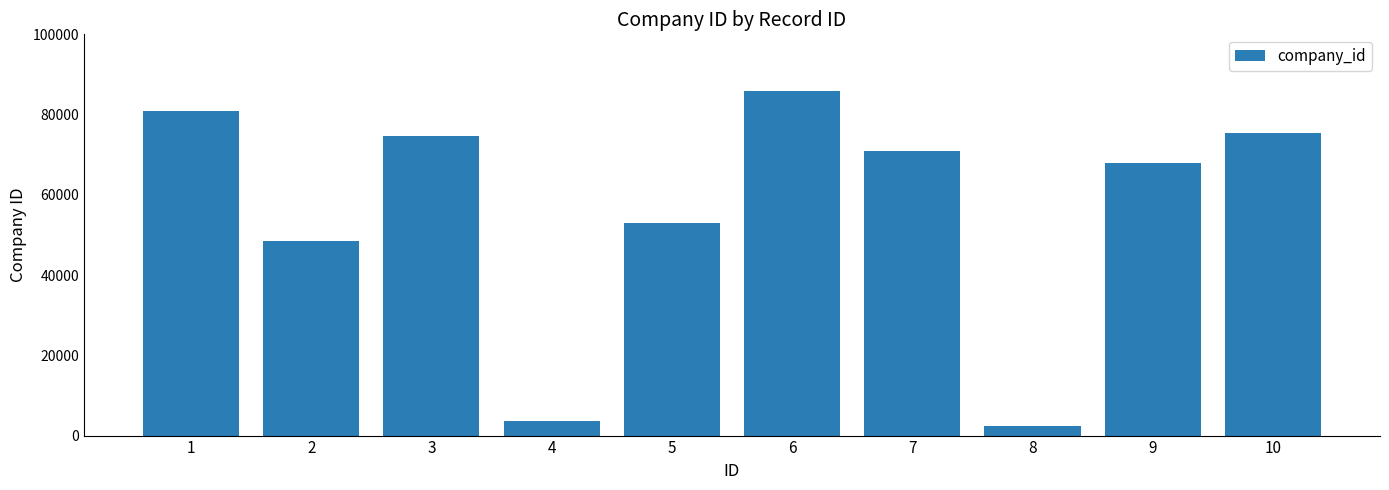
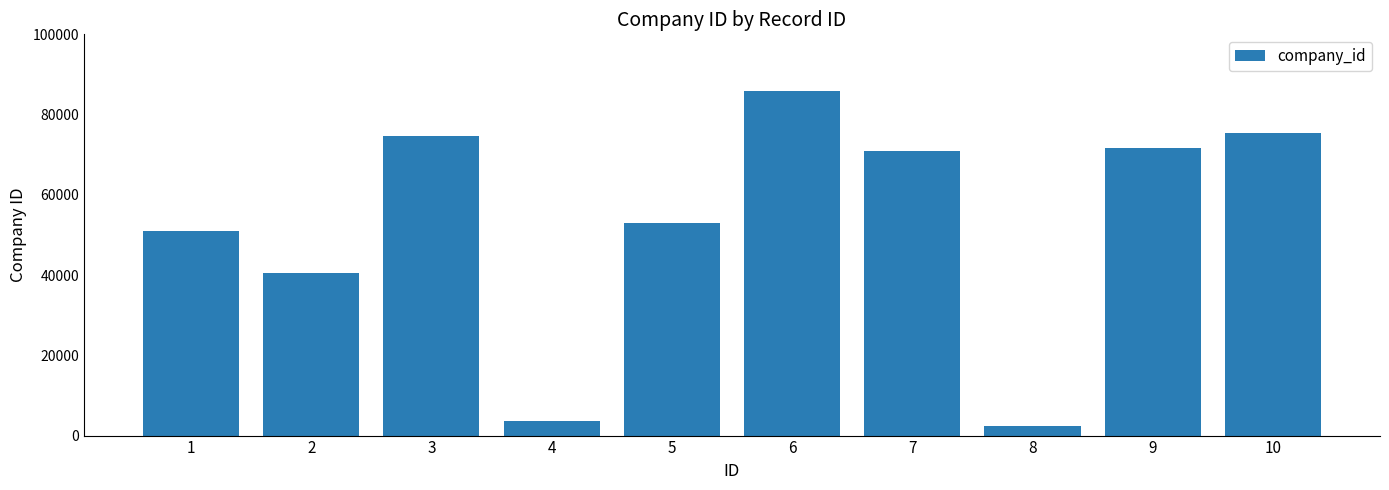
  {
-   "1": 81000,
-   "2": 49000,
+   "1": 51000,
+   "2": 40000,
    "3": 75000,
    "4": 4000,
    "5": 53000,
    "6": 86000,
    "7": 71000,
    "8": 2000,
-   "9": 68000,
+   "9": 72000,
    "10": 76000
  }
